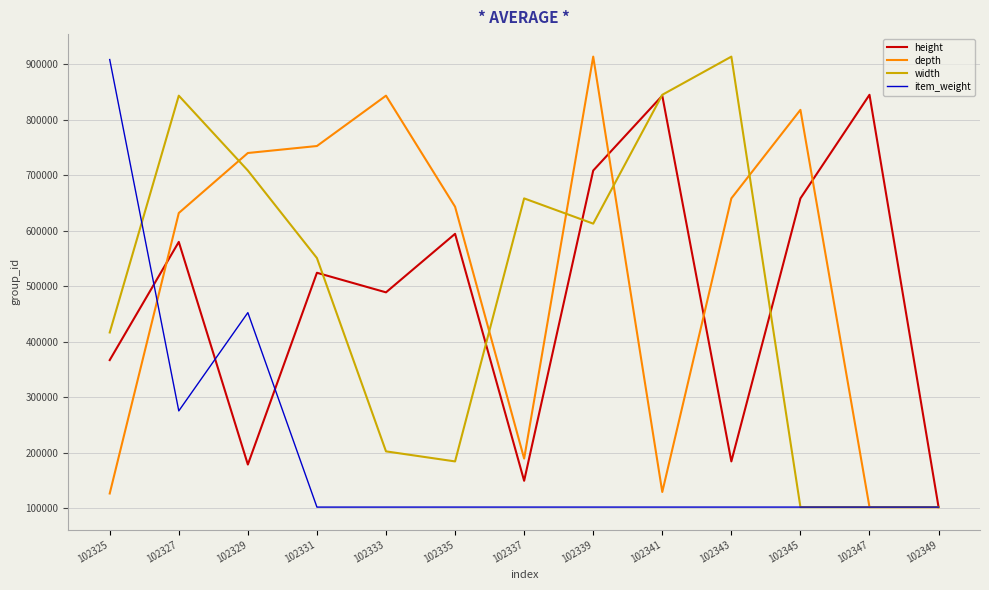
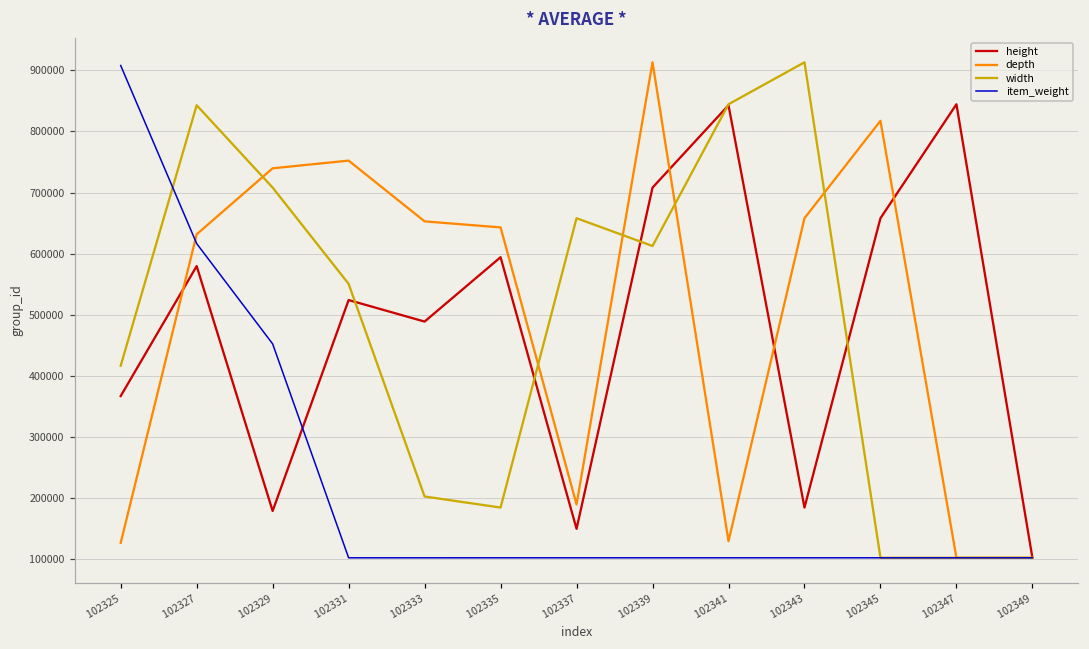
  {
    "height": {
      "102325": 370000,
      "102327": 580000,
      "102329": 180000,
      "102331": 520000,
      "102333": 490000,
      "102335": 590000,
      "102337": 150000,
      "102339": 710000,
      "102343": 180000,
      "102345": 660000,
      "102347": 840000
    },
    "depth": {
      "102325": 130000,
      "102327": 630000,
      "102329": 740000,
      "102331": 750000,
-     "102333": 840000,
+     "102333": 650000,
      "102335": 640000,
      "102337": 190000,
      "102339": 910000,
      "102341": 130000,
      "102343": 660000,
      "102345": 820000
    },
    "width": {
      "102325": 420000,
      "102327": 840000,
      "102329": 710000,
      "102331": 550000,
      "102333": 200000,
      "102335": 180000,
      "102337": 660000,
      "102339": 610000,
      "102343": 910000
    },
    "item_weight": {
      "102325": 910000,
-     "102327": 280000,
+     "102327": 620000,
      "102329": 450000,
      "102331": 100000,
      "102333": 100000,
      "102335": 100000,
      "102337": 100000,
      "102339": 100000,
      "102341": 100000,
      "102343": 100000
    }
  }
